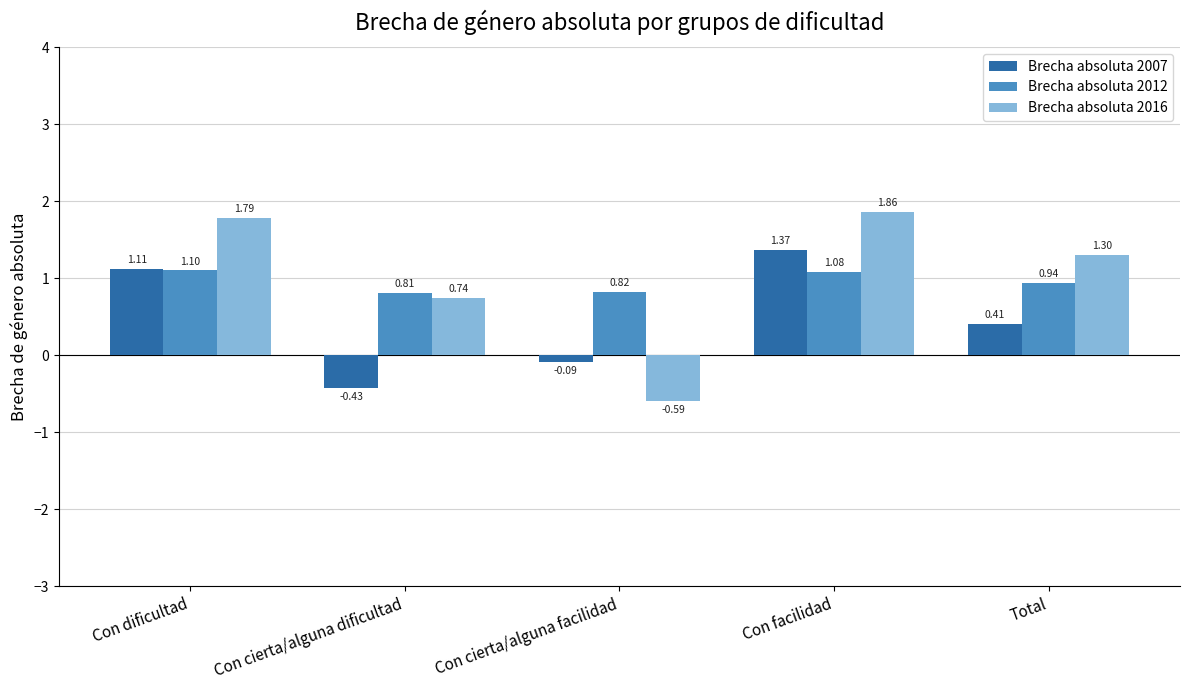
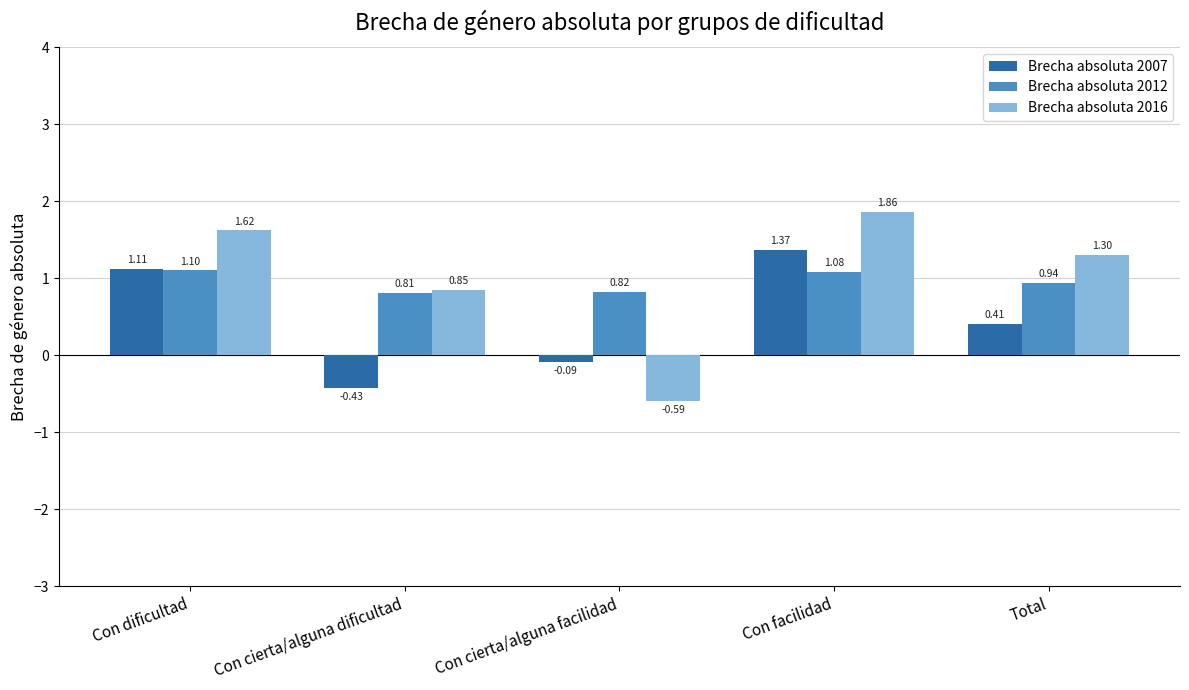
  {
    "Brecha absoluta 2016": {
-     "Con dificultad": 1.79,
-     "Con cierta/alguna dificultad": 0.74,
+     "Con dificultad": 1.62,
+     "Con cierta/alguna dificultad": 0.85,
      "Con cierta/alguna facilidad": -0.59,
      "Con facilidad": 1.86,
      "Total": 1.30
    }
  }
